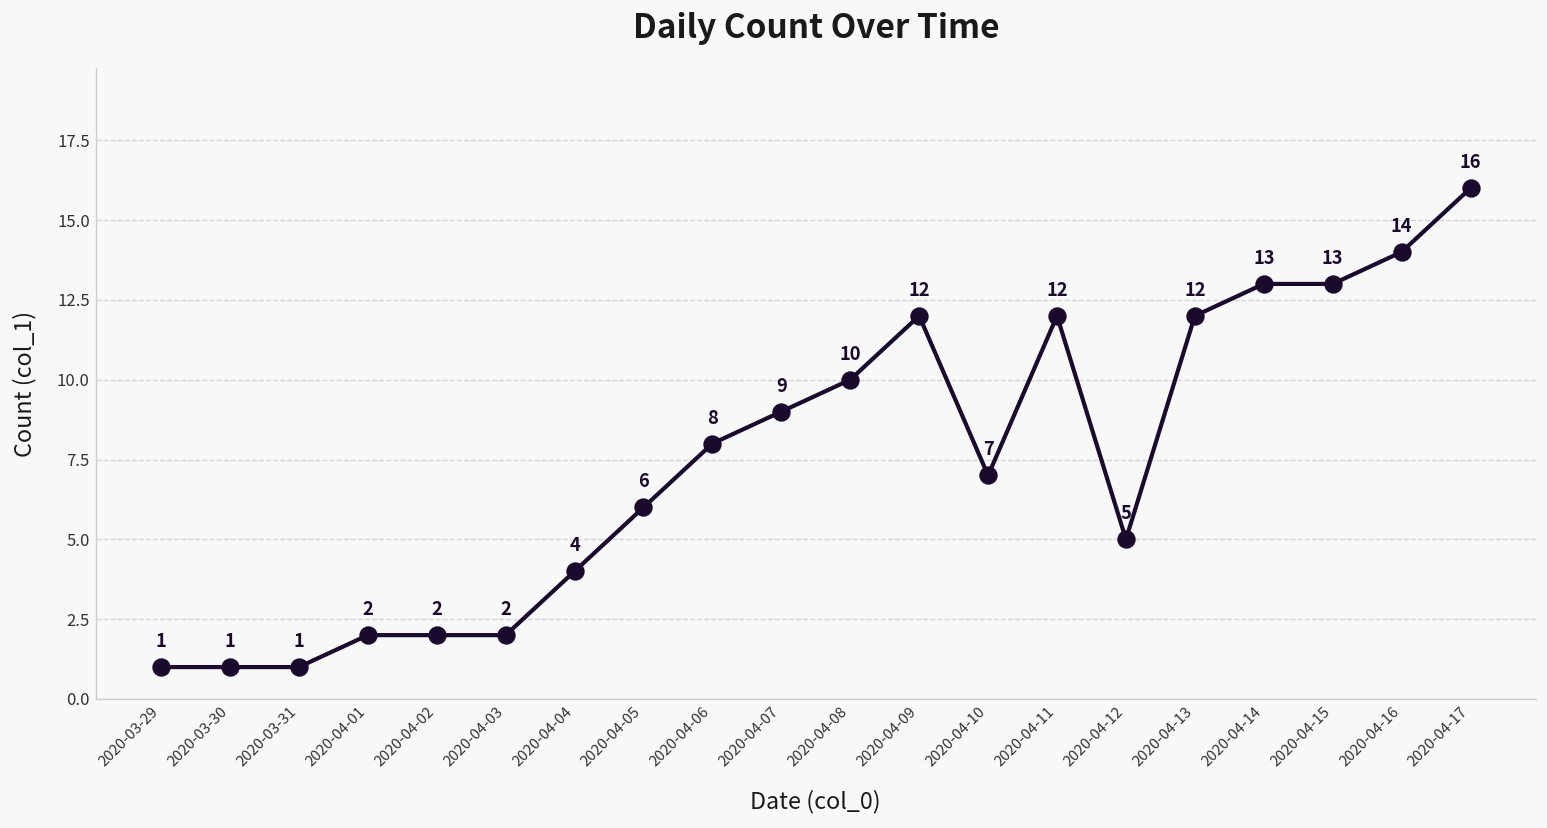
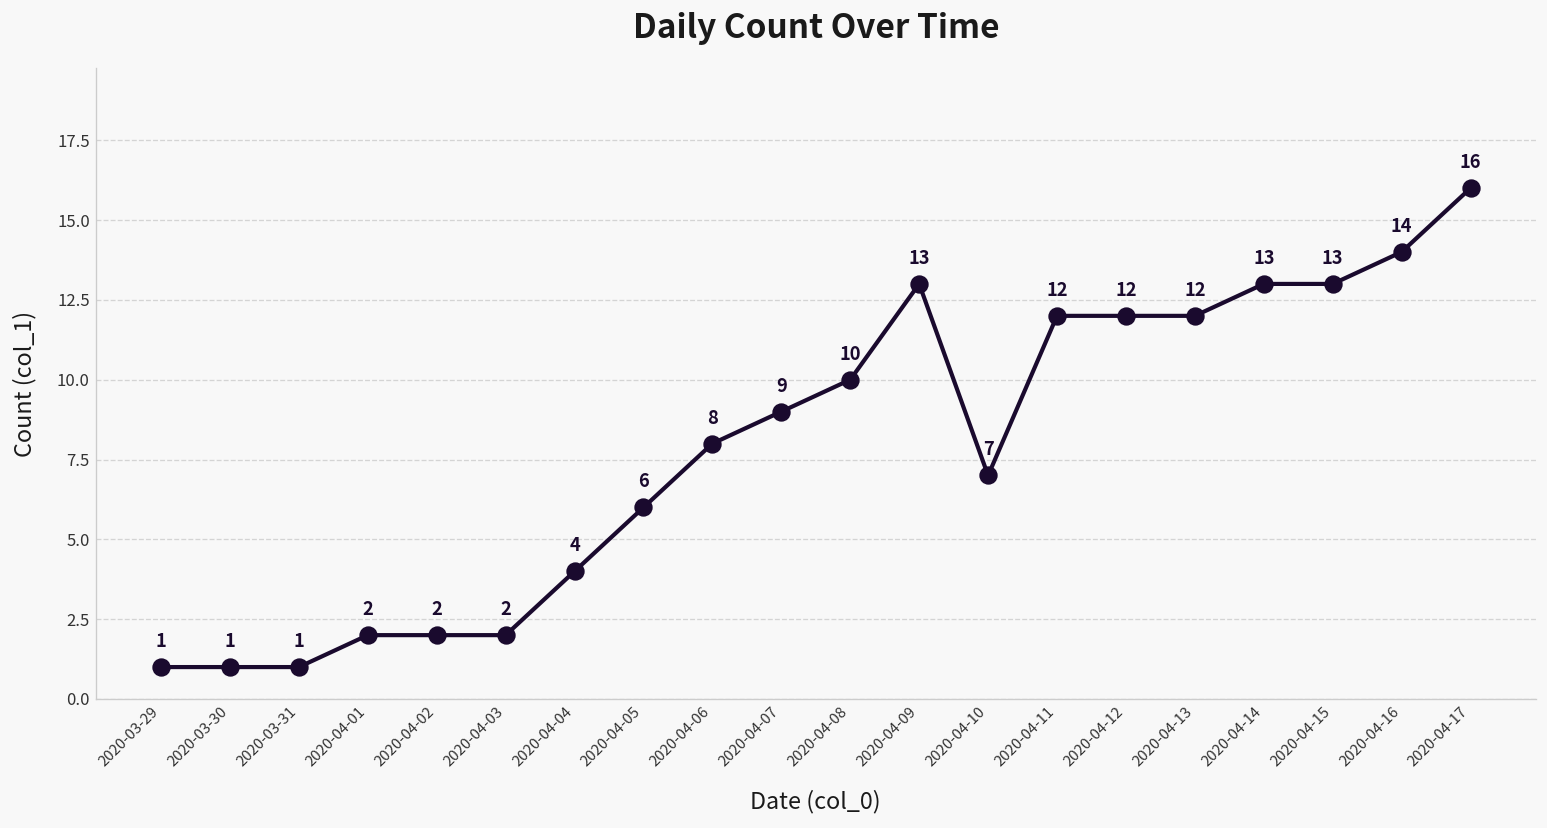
  {
    "2020-03-29": 1,
    "2020-03-30": 1,
    "2020-03-31": 1,
    "2020-04-01": 2,
    "2020-04-02": 2,
    "2020-04-03": 2,
    "2020-04-04": 4,
    "2020-04-05": 6,
    "2020-04-06": 8,
    "2020-04-07": 9,
    "2020-04-08": 10,
-   "2020-04-09": 12,
+   "2020-04-09": 13,
    "2020-04-10": 7,
    "2020-04-11": 12,
-   "2020-04-12": 5,
+   "2020-04-12": 12,
    "2020-04-13": 12,
    "2020-04-14": 13,
    "2020-04-15": 13,
    "2020-04-16": 14,
    "2020-04-17": 16
  }
